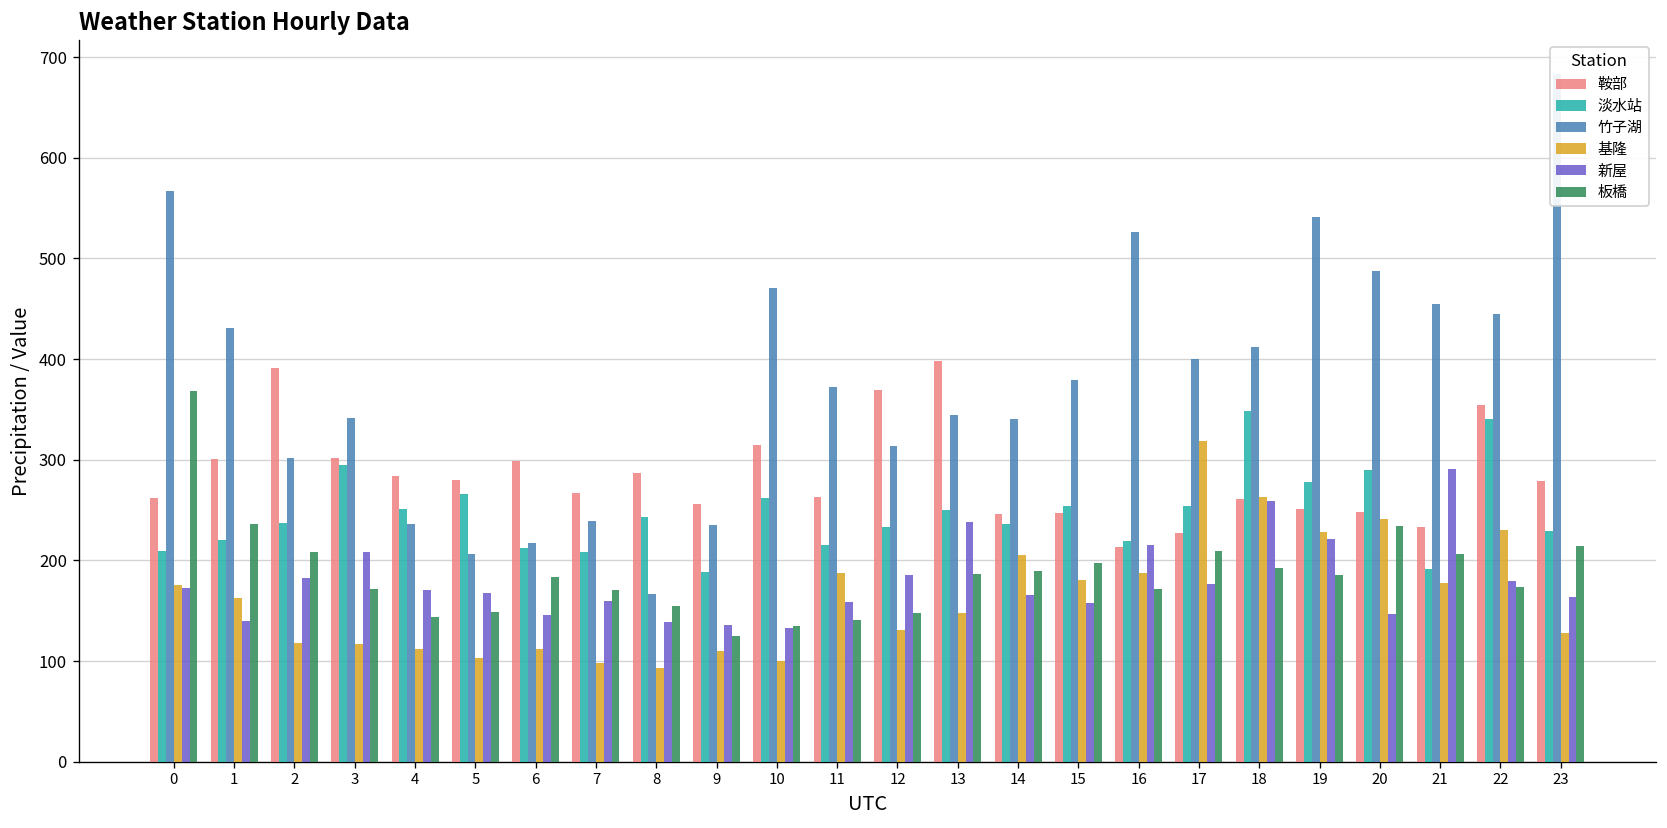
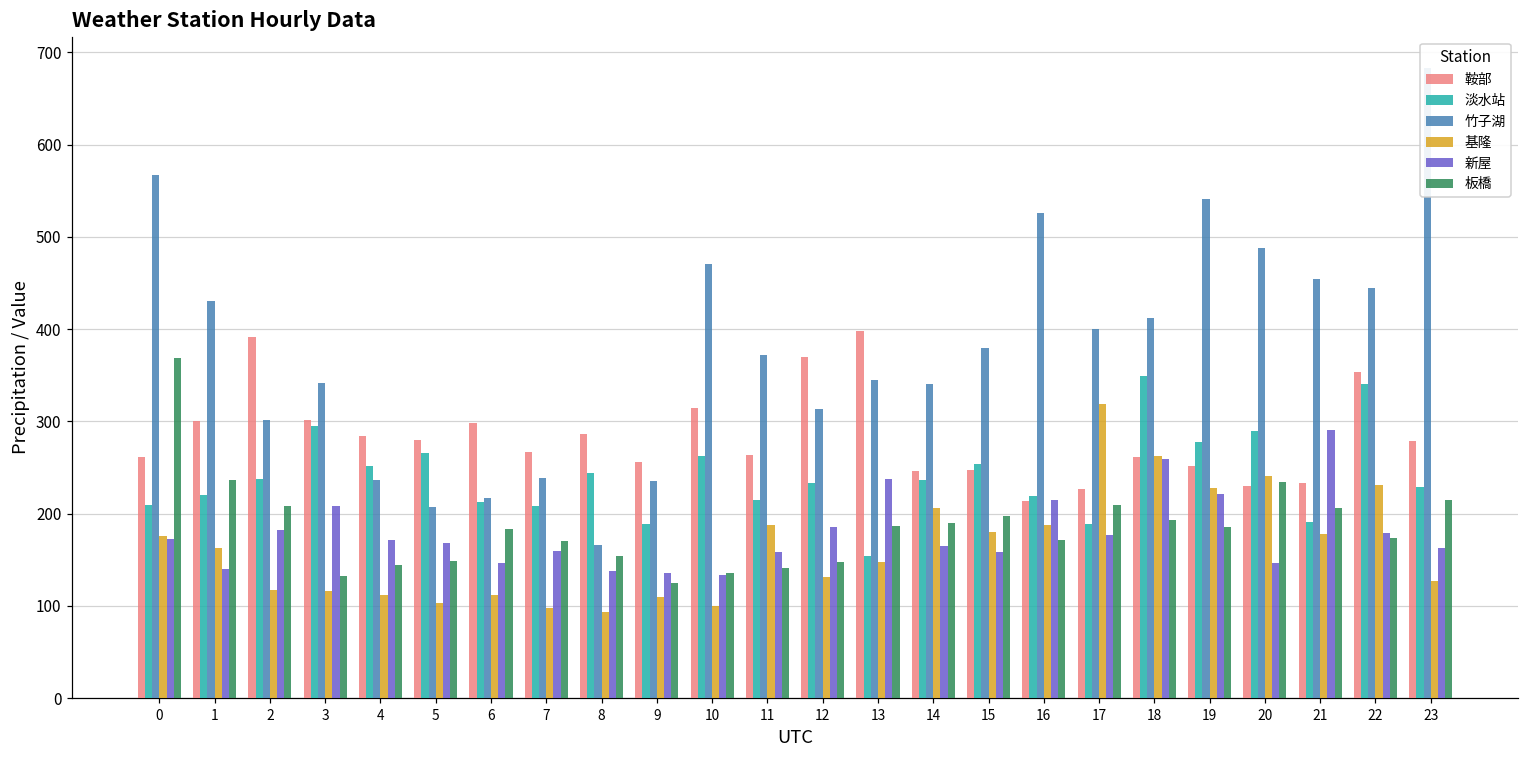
  {
    "鞍部": {
      "0": 260,
      "1": 300,
      "2": 390,
      "3": 300,
      "4": 280,
      "5": 280,
      "6": 300,
      "7": 270,
      "8": 290,
      "9": 260,
      "10": 310,
      "11": 260,
      "12": 370,
      "13": 400,
      "14": 250,
      "15": 250,
      "16": 210,
      "17": 230,
      "18": 260,
      "19": 250,
-     "20": 250,
+     "20": 230,
      "21": 230,
      "22": 350,
      "23": 280
    },
    "淡水站": {
      "0": 210,
      "1": 220,
      "2": 240,
      "3": 290,
      "4": 250,
      "5": 270,
      "6": 210,
      "7": 210,
      "8": 240,
      "9": 190,
      "10": 260,
      "11": 220,
      "12": 230,
-     "13": 250,
+     "13": 150,
      "14": 240,
      "15": 250,
      "16": 220,
-     "17": 250,
+     "17": 190,
      "18": 350,
      "19": 280,
      "20": 290,
      "21": 190,
      "22": 340,
      "23": 230
    },
    "基隆": {
      "0": 180,
      "1": 160,
      "2": 120,
      "3": 120,
      "4": 110,
      "5": 100,
      "6": 110,
      "7": 100,
      "8": 90,
      "9": 110,
      "10": 100,
      "11": 190,
      "12": 130,
      "13": 150,
      "14": 210,
      "15": 180,
      "16": 190,
      "17": 320,
      "18": 260,
      "19": 230,
      "20": 240,
      "21": 180,
      "22": 230,
      "23": 130
    },
    "板橋": {
      "0": 370,
      "1": 240,
      "2": 210,
-     "3": 170,
+     "3": 130,
      "4": 140,
      "5": 150,
      "6": 180,
      "7": 170,
      "8": 150,
      "9": 120,
      "10": 140,
      "11": 140,
      "12": 150,
      "13": 190,
      "14": 190,
      "15": 200,
      "16": 170,
      "17": 210,
      "18": 190,
      "19": 190,
      "20": 230,
      "21": 210,
      "22": 170,
      "23": 210
    }
  }
